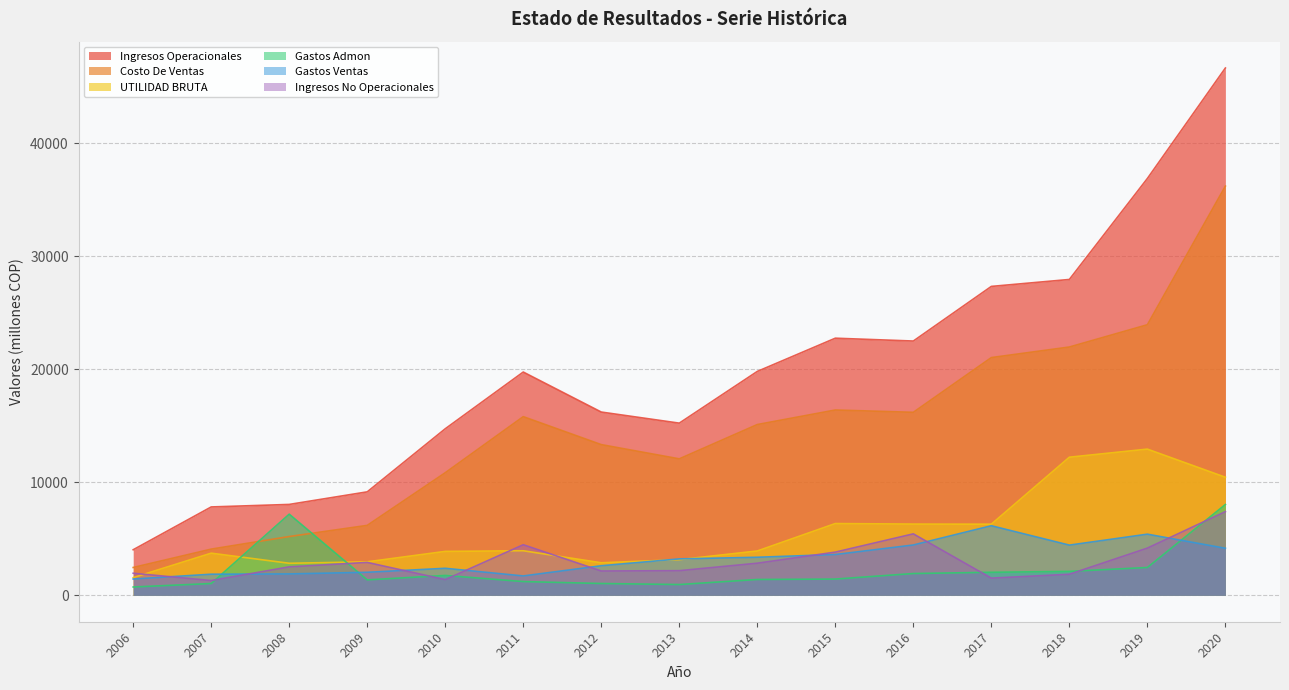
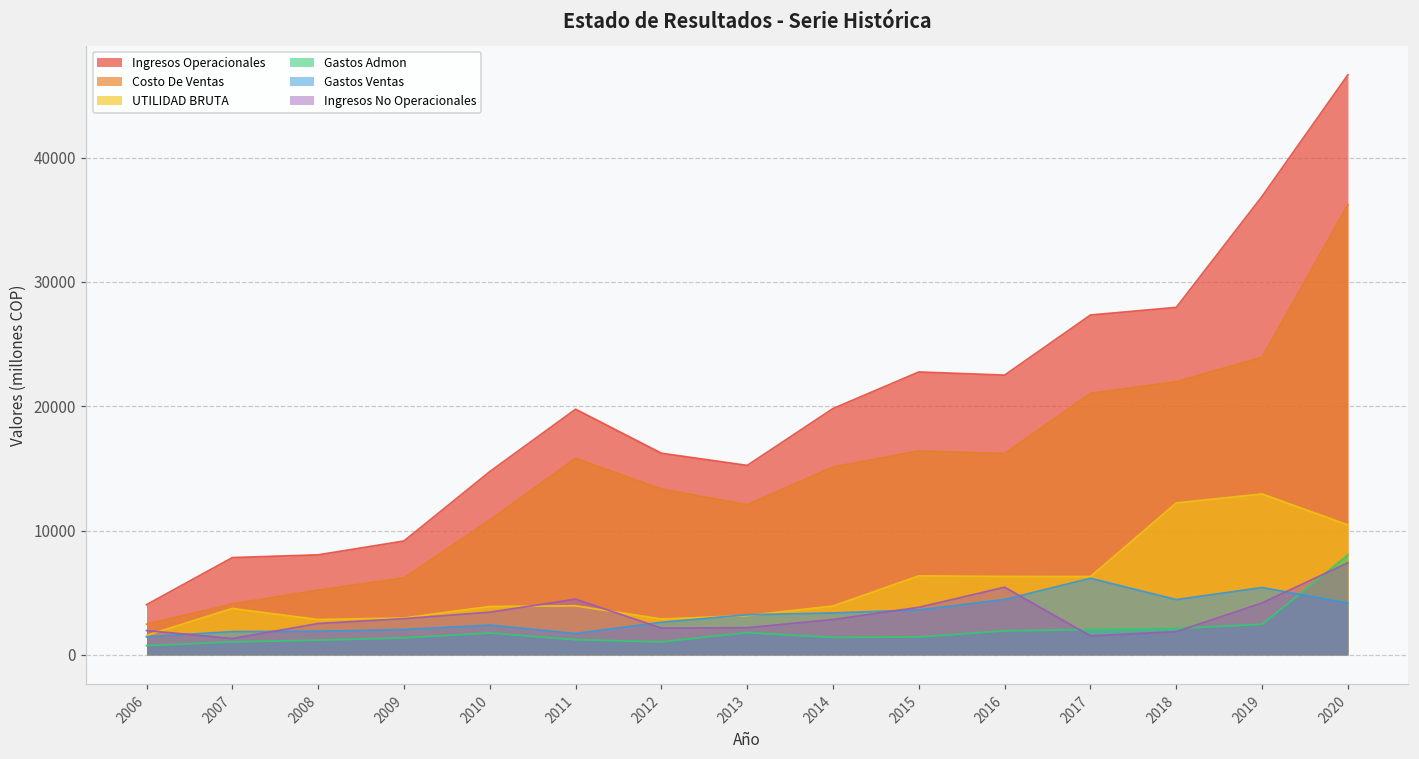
  {
    "UTILIDAD BRUTA": {
      "2007": 3700,
      "2008": 2800,
      "2010": 3900,
      "2011": 3900,
      "2012": 2900,
      "2014": 3900,
      "2015": 6400,
      "2016": 6300,
      "2018": 12200,
      "2019": 12900,
      "2020": 10500
    },
    "Gastos Admon": {
      "2006": 700,
      "2007": 1000,
-     "2008": 7200,
+     "2008": 1200,
      "2009": 1400,
      "2010": 1800,
      "2011": 1200,
      "2012": 1000,
-     "2013": 1000,
+     "2013": 1800,
      "2014": 1400,
      "2015": 1400,
      "2016": 1900,
      "2017": 2000,
      "2018": 2100,
      "2019": 2500,
      "2020": 8000
    },
    "Gastos Ventas": {
      "2007": 1900,
      "2008": 1900,
      "2009": 2000,
      "2010": 2400,
      "2011": 1700,
      "2012": 2600,
      "2014": 3400,
      "2016": 4500,
      "2018": 4400,
      "2019": 5400,
      "2020": 4200
    },
    "Ingresos No Operacionales": {
      "2006": 2000,
      "2007": 1300,
      "2008": 2500,
-     "2010": 1400,
+     "2010": 3400,
      "2011": 4500,
      "2012": 2200,
      "2013": 2200,
      "2014": 2800,
      "2016": 5400,
      "2017": 1500,
      "2018": 1900,
      "2019": 4200,
      "2020": 7400
    }
  }
